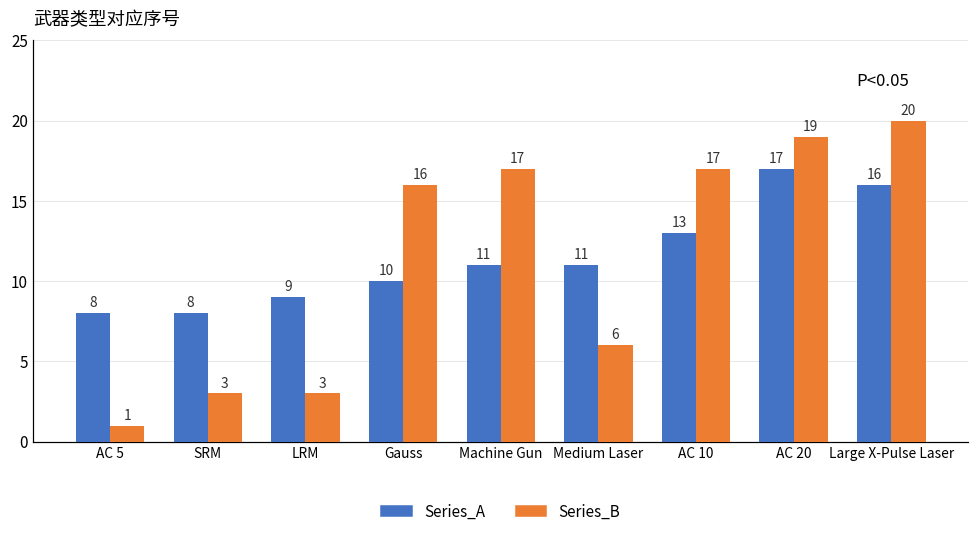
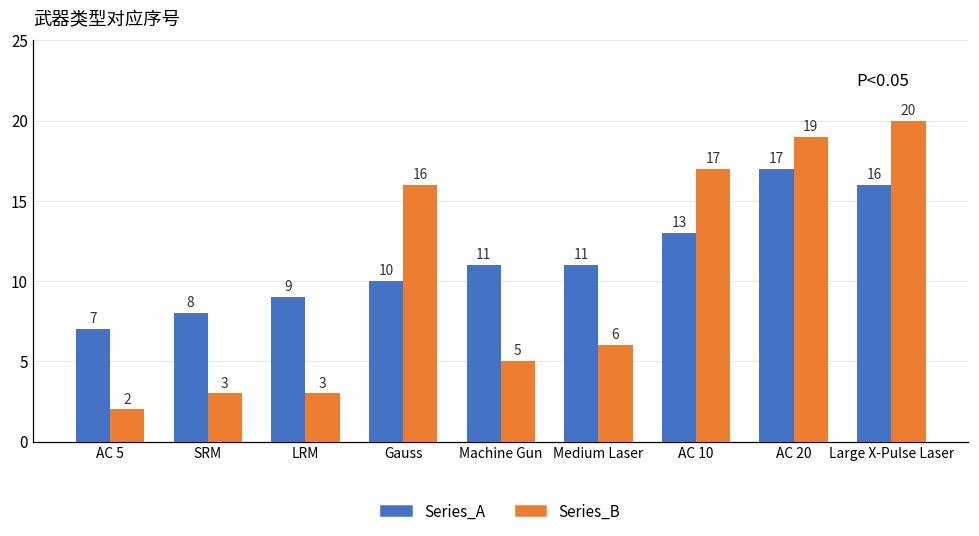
  {
    "Series_A": {
-     "AC 5": 8,
+     "AC 5": 7,
      "SRM": 8,
      "LRM": 9,
      "Gauss": 10,
      "Machine Gun": 11,
      "Medium Laser": 11,
      "AC 10": 13,
      "AC 20": 17,
      "Large X-Pulse Laser": 16
    },
    "Series_B": {
-     "AC 5": 1,
+     "AC 5": 2,
      "SRM": 3,
      "LRM": 3,
      "Gauss": 16,
-     "Machine Gun": 17,
+     "Machine Gun": 5,
      "Medium Laser": 6,
      "AC 10": 17,
      "AC 20": 19,
      "Large X-Pulse Laser": 20
    }
  }
